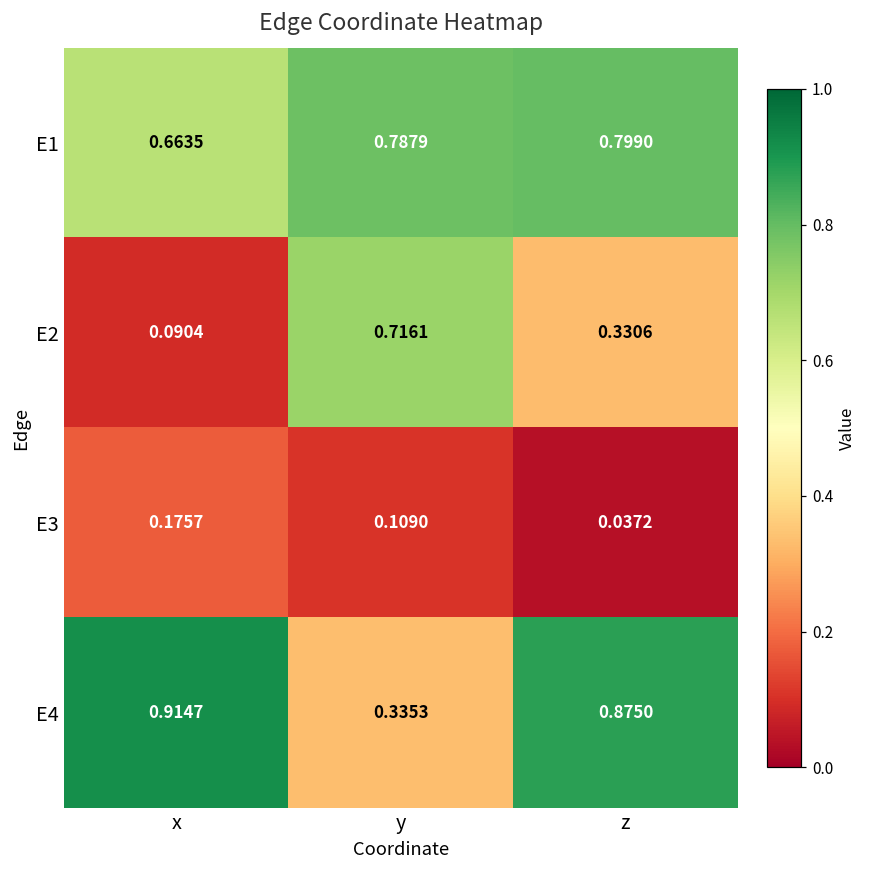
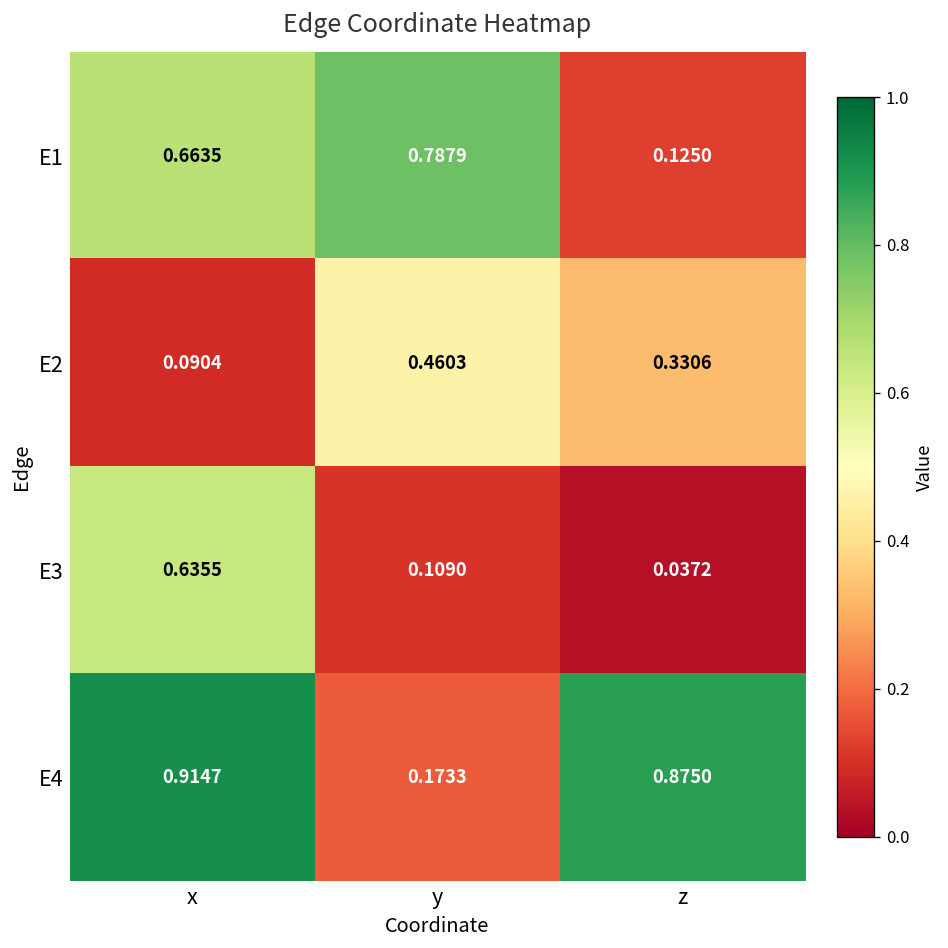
  {
    "E1": {
      "x": 0.6635,
      "y": 0.7879,
-     "z": 0.7990
+     "z": 0.1250
    },
    "E2": {
      "x": 0.0904,
-     "y": 0.7161,
+     "y": 0.4603,
      "z": 0.3306
    },
    "E3": {
-     "x": 0.1757,
+     "x": 0.6355,
      "y": 0.1090,
      "z": 0.0372
    },
    "E4": {
      "x": 0.9147,
-     "y": 0.3353,
+     "y": 0.1733,
      "z": 0.8750
    }
  }
